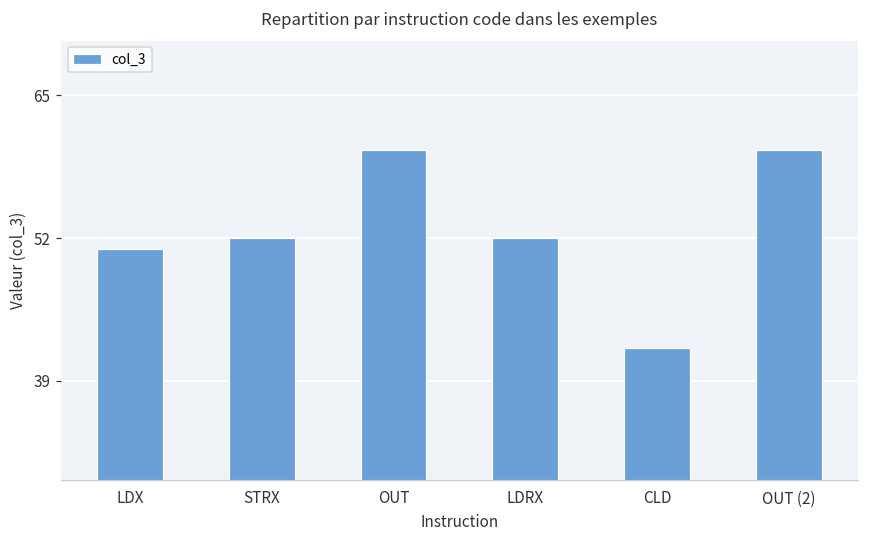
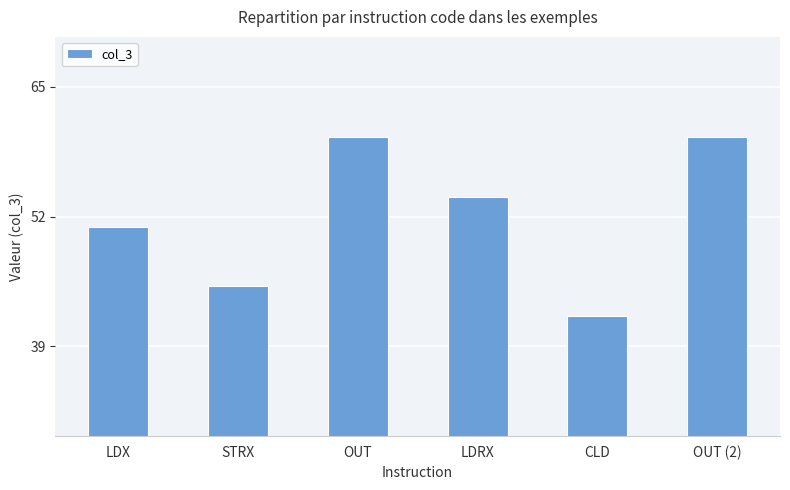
  {
    "LDX": 51,
-   "STRX": 52,
+   "STRX": 45,
    "OUT": 60,
-   "LDRX": 52,
+   "LDRX": 54,
    "CLD": 42,
    "OUT (2)": 60
  }
